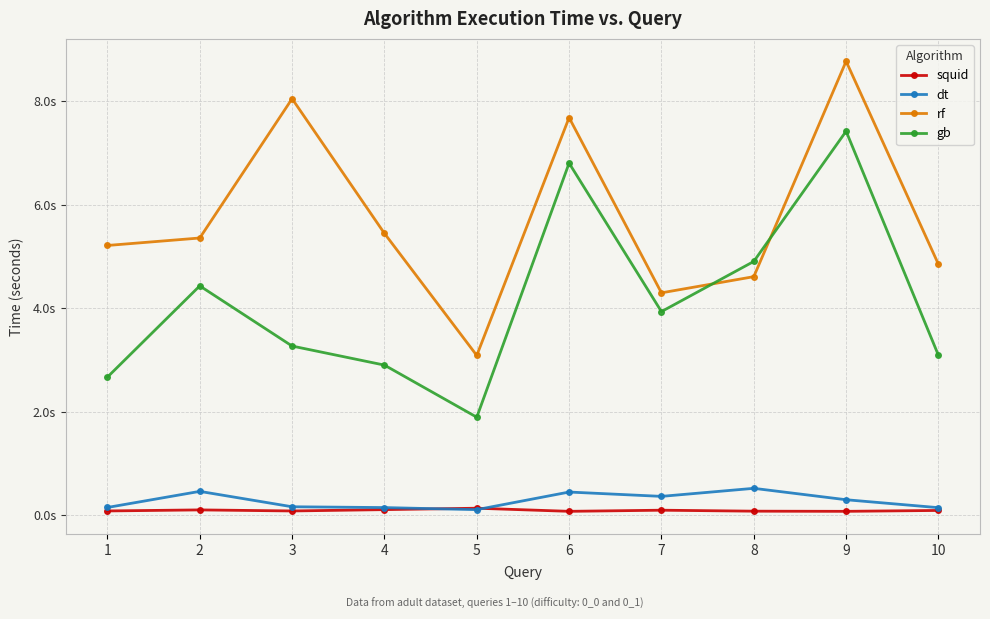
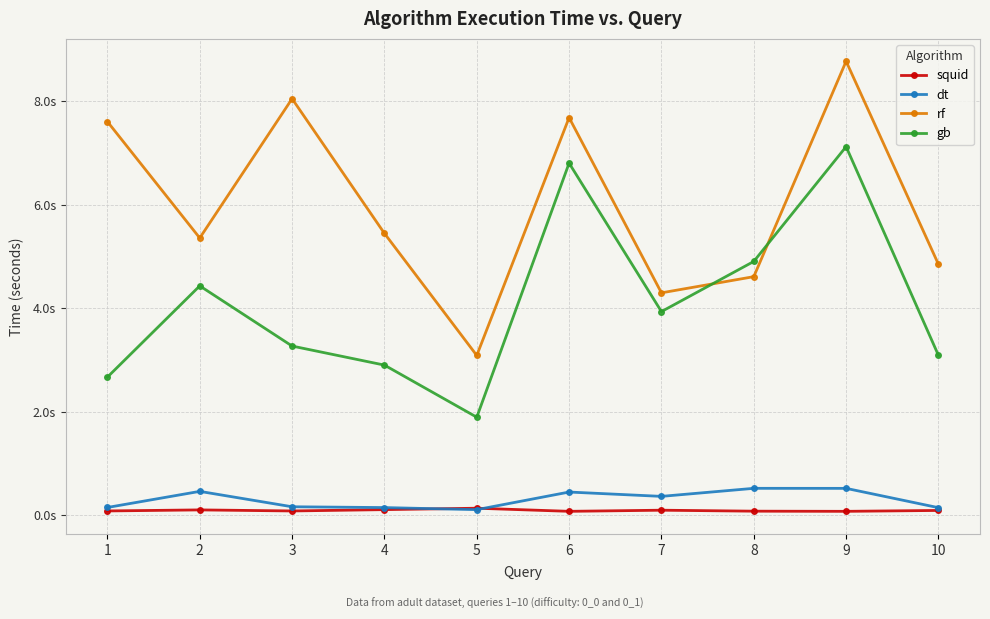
  {
    "squid": {
      "1": "0.1s",
      "2": "0.1s",
      "3": "0.1s",
      "6": "0.1s",
      "7": "0.1s",
      "8": "0.1s",
      "9": "0.1s",
      "10": "0.1s"
    },
    "dt": {
      "1": "0.1s",
      "2": "0.5s",
      "3": "0.2s",
      "6": "0.4s",
      "7": "0.4s",
      "8": "0.5s",
-     "9": "0.3s",
+     "9": "0.5s",
      "10": "0.1s"
    },
    "rf": {
-     "1": "5.2s",
+     "1": "7.6s",
      "2": "5.4s",
      "3": "8.0s",
      "4": "5.4s",
      "5": "3.1s",
      "6": "7.7s",
      "7": "4.3s",
      "8": "4.6s",
      "9": "8.8s",
      "10": "4.8s"
    },
    "gb": {
      "1": "2.7s",
      "2": "4.4s",
      "3": "3.3s",
      "4": "2.9s",
      "5": "1.9s",
      "6": "6.8s",
      "7": "3.9s",
      "8": "4.9s",
-     "9": "7.4s",
+     "9": "7.1s",
      "10": "3.1s"
    }
  }
